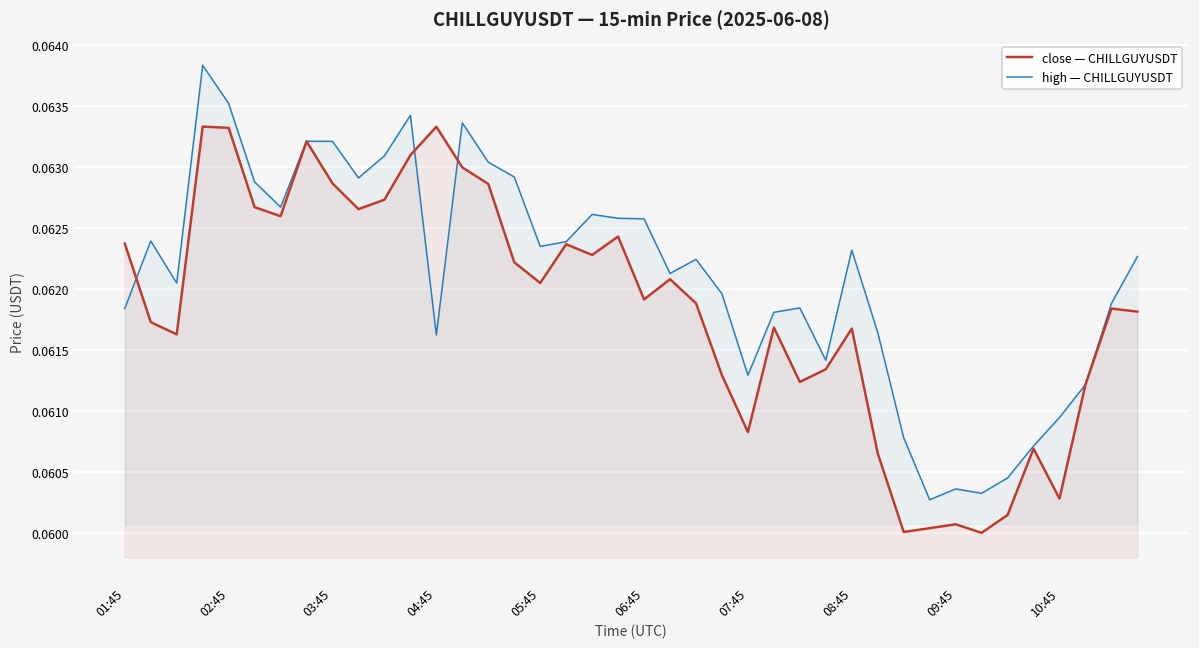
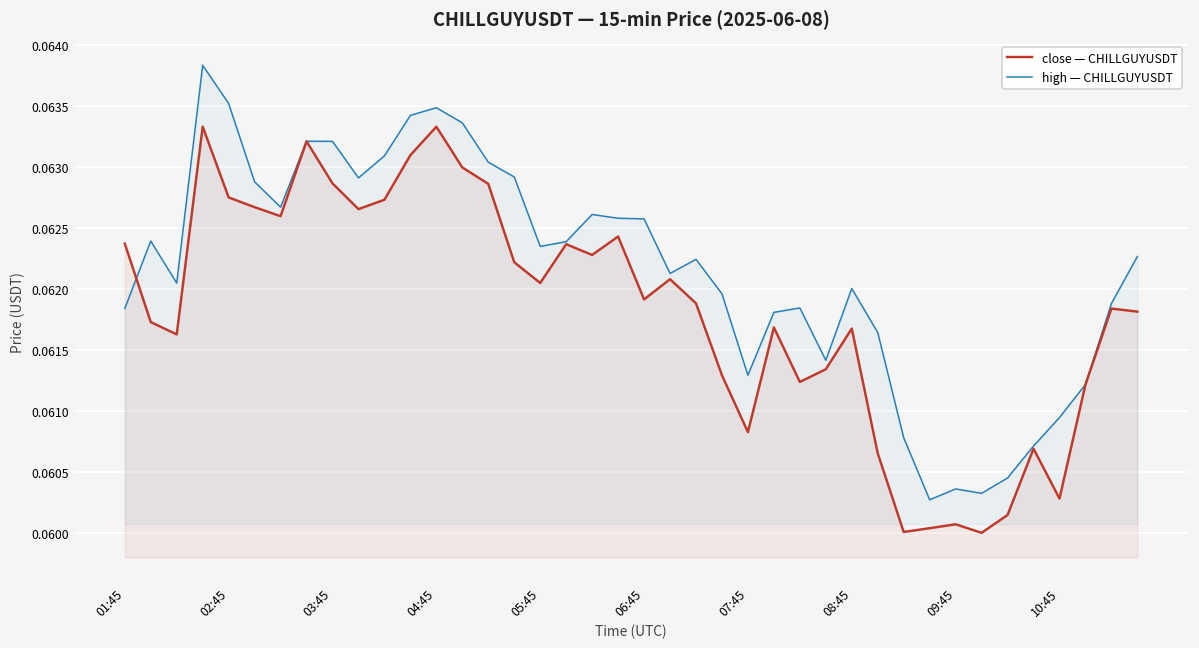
  {
    "close — CHILLGUYUSDT": {
      "01:45": 0.06237,
-     "02:45": 0.06332,
+     "02:45": 0.06275,
      "03:45": 0.06287,
      "04:45": 0.06333,
      "05:45": 0.06205,
      "06:45": 0.06191,
      "07:45": 0.06083,
      "08:45": 0.06168,
      "09:45": 0.06007,
      "10:45": 0.06028
    },
    "high — CHILLGUYUSDT": {
      "01:45": 0.06184,
      "02:45": 0.06352,
      "03:45": 0.06321,
-     "04:45": 0.06162,
+     "04:45": 0.06349,
      "05:45": 0.06235,
      "06:45": 0.06258,
      "07:45": 0.06129,
-     "08:45": 0.06232,
+     "08:45": 0.06200,
      "09:45": 0.06036,
      "10:45": 0.06095
    }
  }
